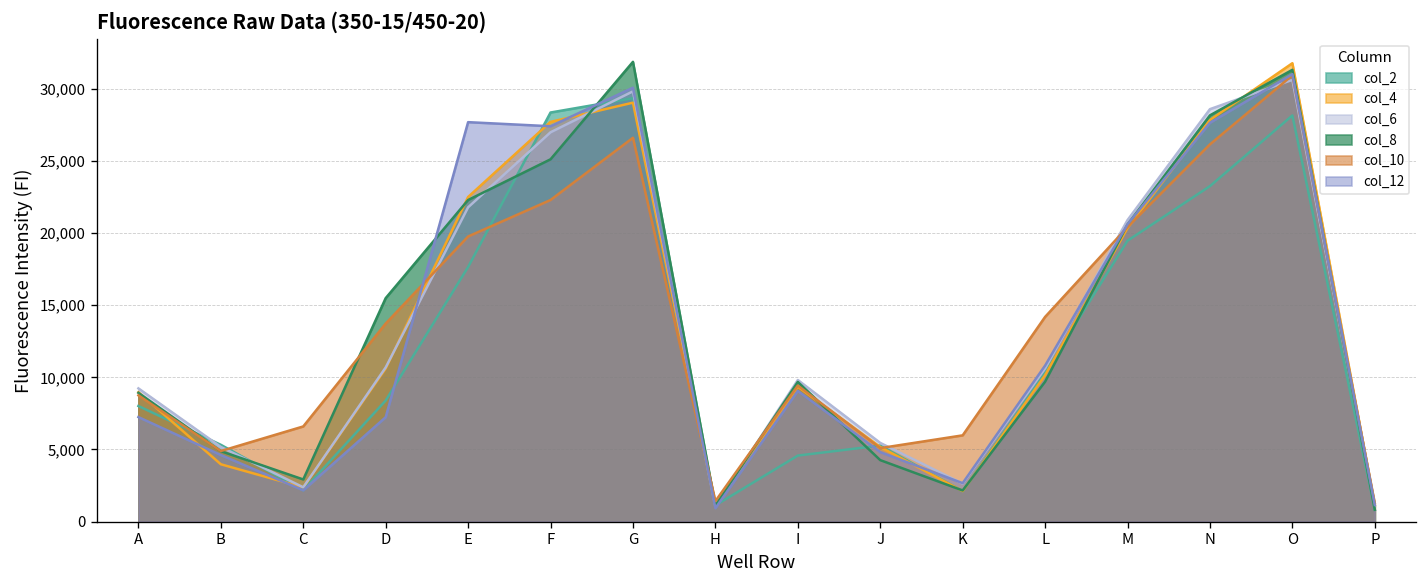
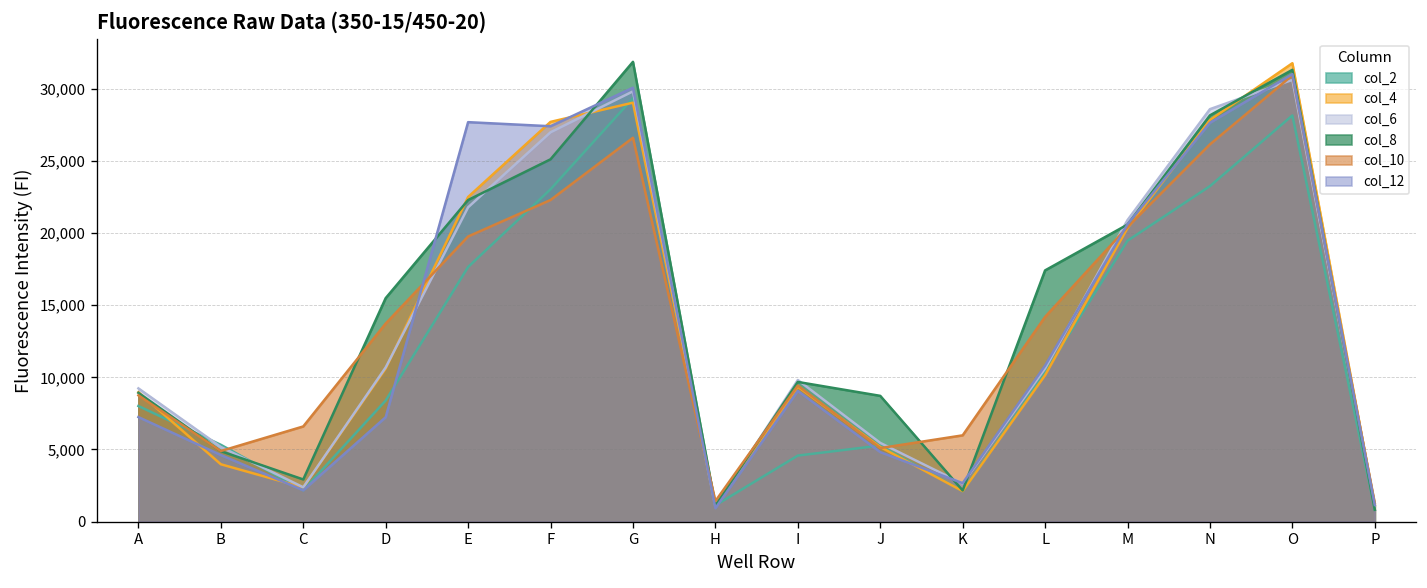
  {
    "col_2": {
      "A": "8,000",
      "D": "8,400",
      "E": "17,600",
-     "F": "28,300",
+     "F": "23,000",
      "G": "29,300",
      "I": "4,600",
      "M": "19,500",
      "N": "23,200",
      "O": "28,100"
    },
    "col_8": {
      "C": "2,900",
      "D": "15,500",
      "E": "22,300",
      "F": "25,100",
      "G": "31,900",
-     "J": "4,300",
-     "L": "9,700",
+     "J": "8,700",
+     "L": "17,400",
      "N": "28,100",
      "O": "31,300"
    }
  }
